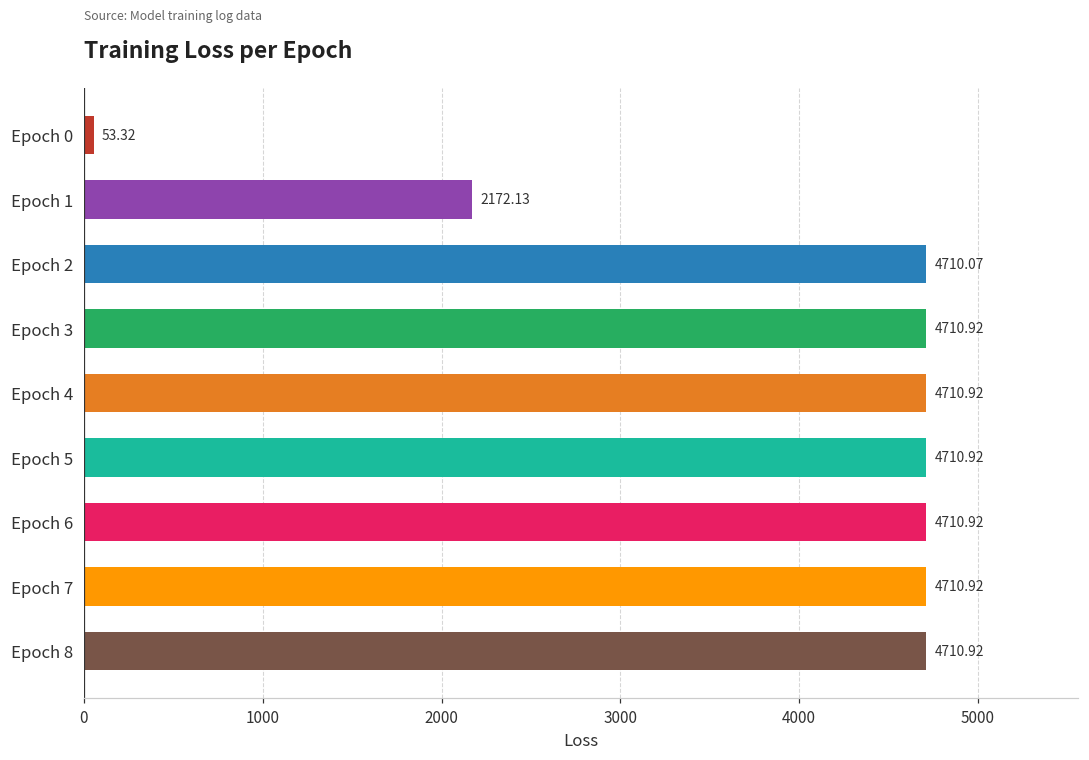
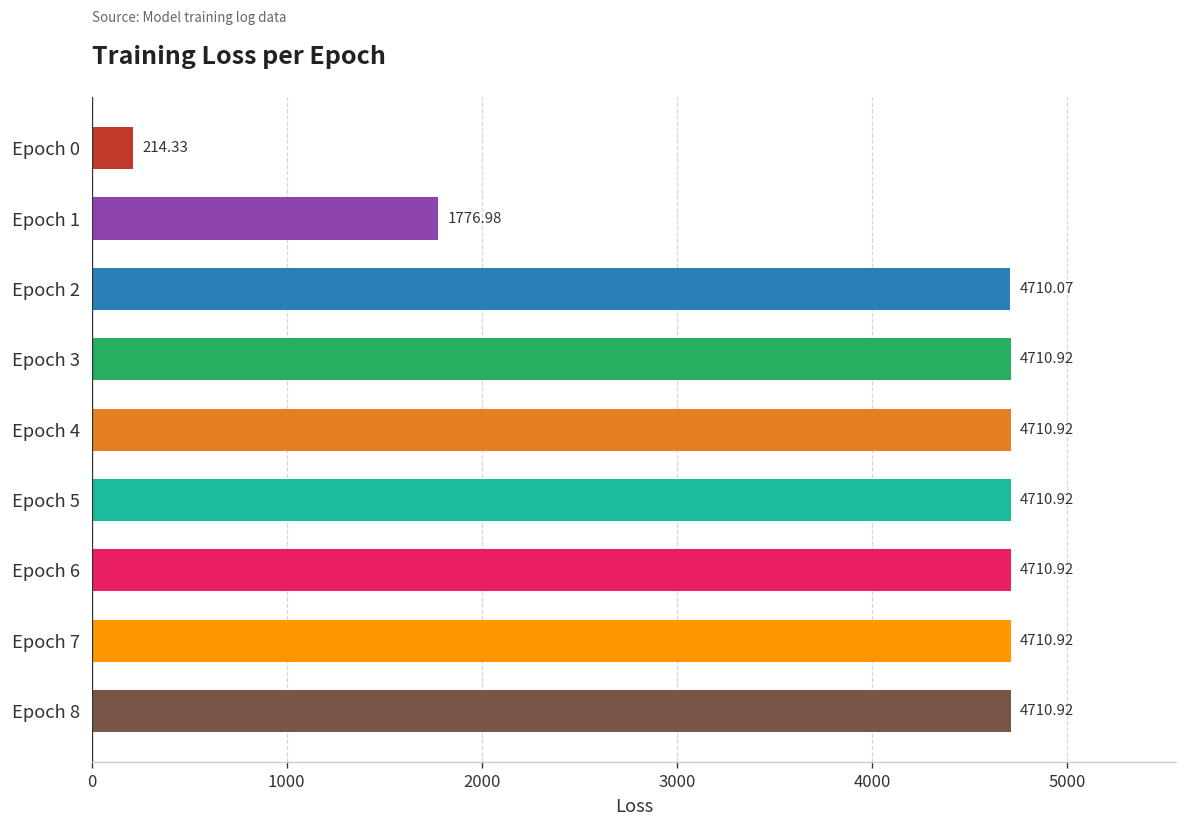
  {
-   "Epoch 0": 53.32,
-   "Epoch 1": 2172.13,
+   "Epoch 0": 214.33,
+   "Epoch 1": 1776.98,
    "Epoch 2": 4710.07,
    "Epoch 3": 4710.92,
    "Epoch 4": 4710.92,
    "Epoch 5": 4710.92,
    "Epoch 6": 4710.92,
    "Epoch 7": 4710.92,
    "Epoch 8": 4710.92
  }
